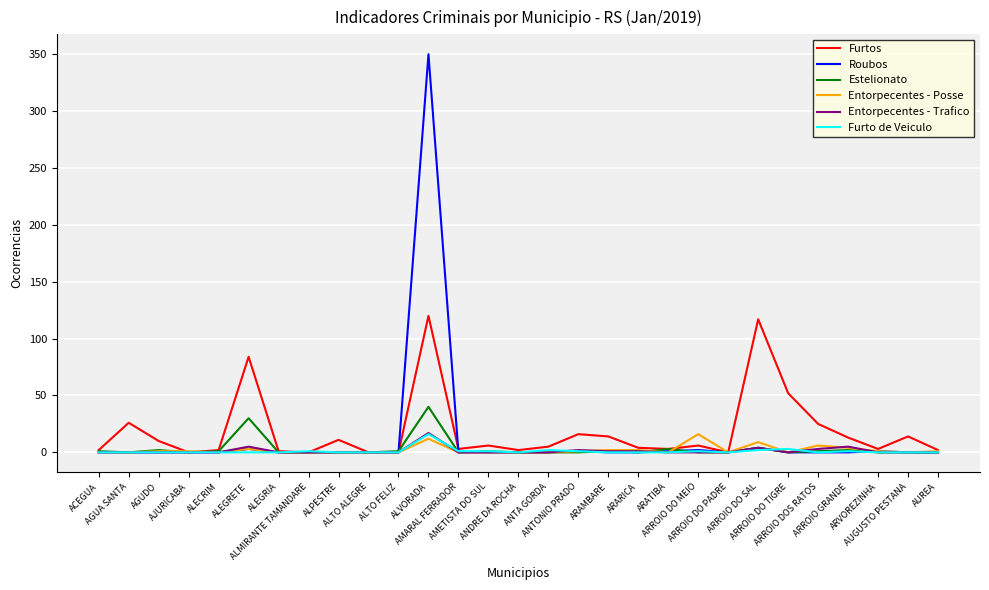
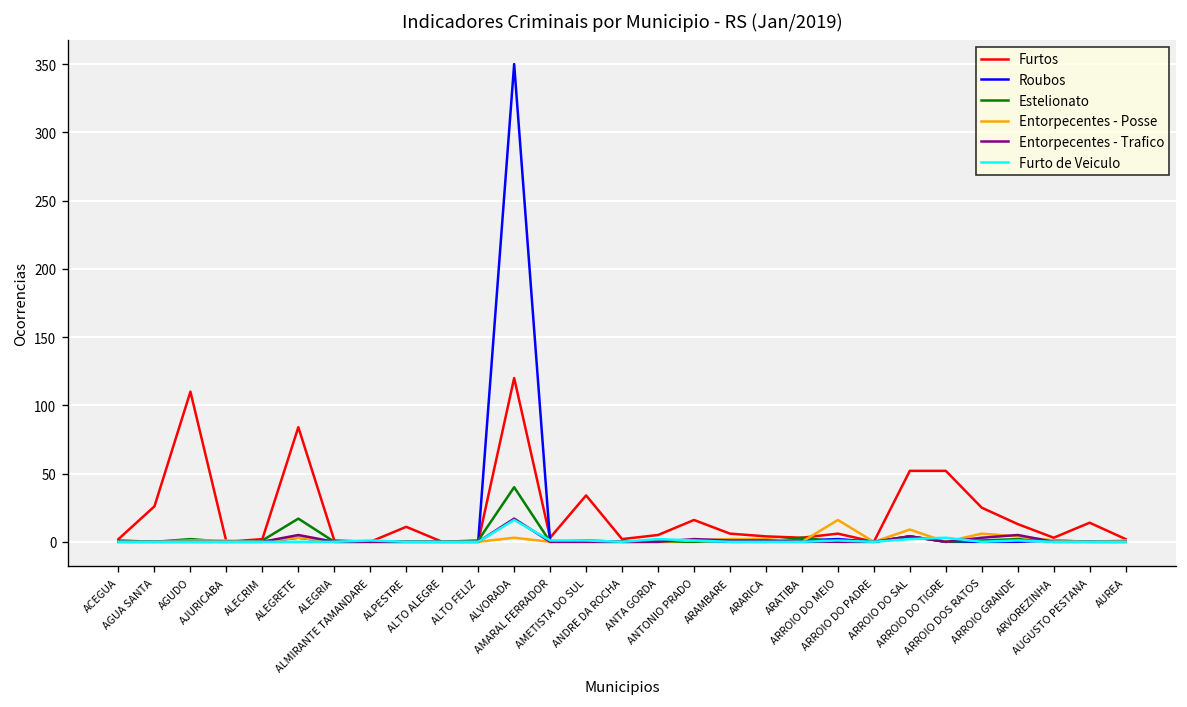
  {
    "Furtos": {
      "AGUA SANTA": 26,
-     "AGUDO": 10,
+     "AGUDO": 110,
      "ALEGRETE": 84,
      "ALPESTRE": 11,
      "ALVORADA": 120,
-     "AMETISTA DO SUL": 6,
+     "AMETISTA DO SUL": 34,
      "ANTA GORDA": 5,
      "ANTONIO PRADO": 16,
-     "ARAMBARE": 14,
+     "ARAMBARE": 6,
      "ARROIO DO MEIO": 6,
-     "ARROIO DO SAL": 117,
+     "ARROIO DO SAL": 52,
      "ARROIO DO TIGRE": 52,
      "ARROIO DOS RATOS": 25,
      "ARROIO GRANDE": 13,
      "AUGUSTO PESTANA": 14
    },
    "Roubos": {
      "ALVORADA": 350
    },
    "Estelionato": {
-     "ALEGRETE": 30,
+     "ALEGRETE": 17,
      "ALVORADA": 40
    },
    "Entorpecentes - Posse": {
-     "ALVORADA": 12,
+     "ALVORADA": 3,
      "ARROIO DO MEIO": 16,
      "ARROIO DO SAL": 9,
      "ARROIO DOS RATOS": 6
    },
    "Furto de Veiculo": {
      "ALEGRETE": 0,
      "ARROIO DO TIGRE": 3
    }
  }
